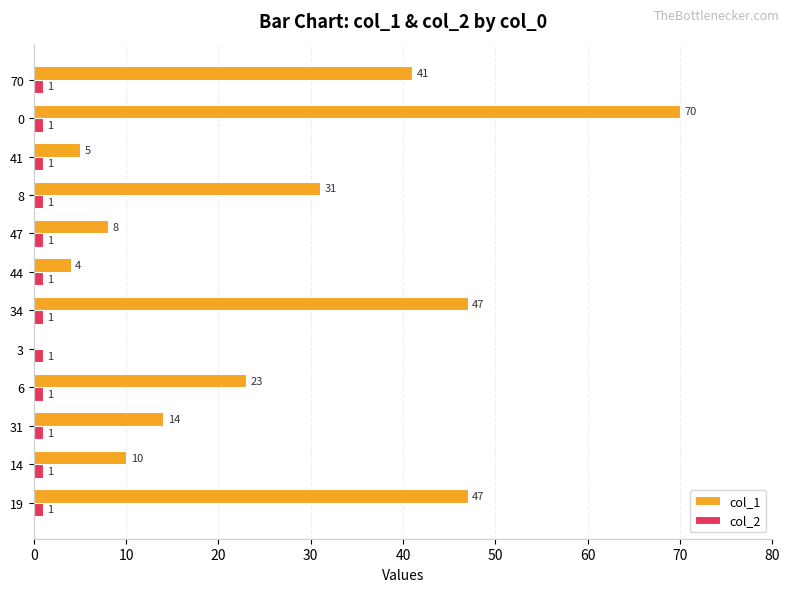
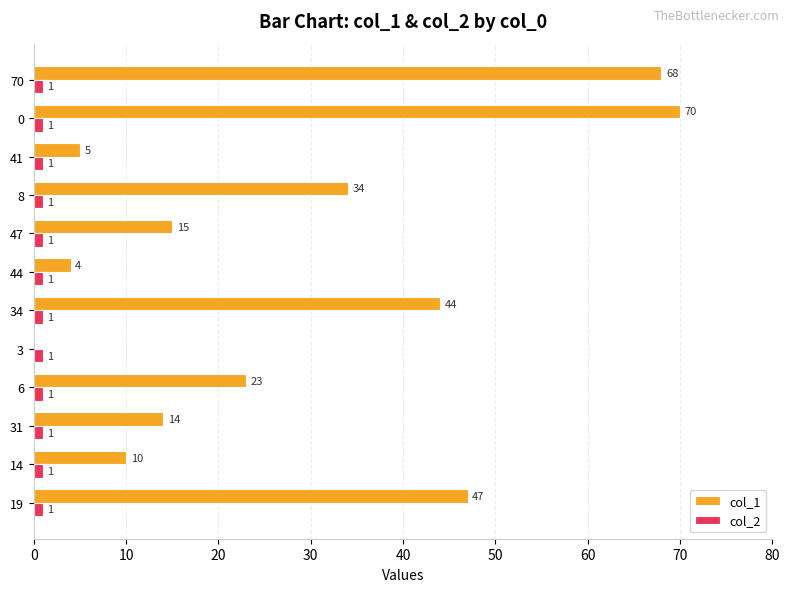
  {
    "col_1": {
-     "70": 41,
+     "70": 68,
      "0": 70,
      "41": 5,
-     "8": 31,
-     "47": 8,
+     "8": 34,
+     "47": 15,
      "44": 4,
-     "34": 47,
+     "34": 44,
      "6": 23,
      "31": 14,
      "14": 10,
      "19": 47
    },
    "col_2": {
      "70": 1,
      "0": 1,
      "41": 1,
      "8": 1,
      "47": 1,
      "44": 1,
      "34": 1,
      "3": 1,
      "6": 1,
      "31": 1,
      "14": 1,
      "19": 1
    }
  }
